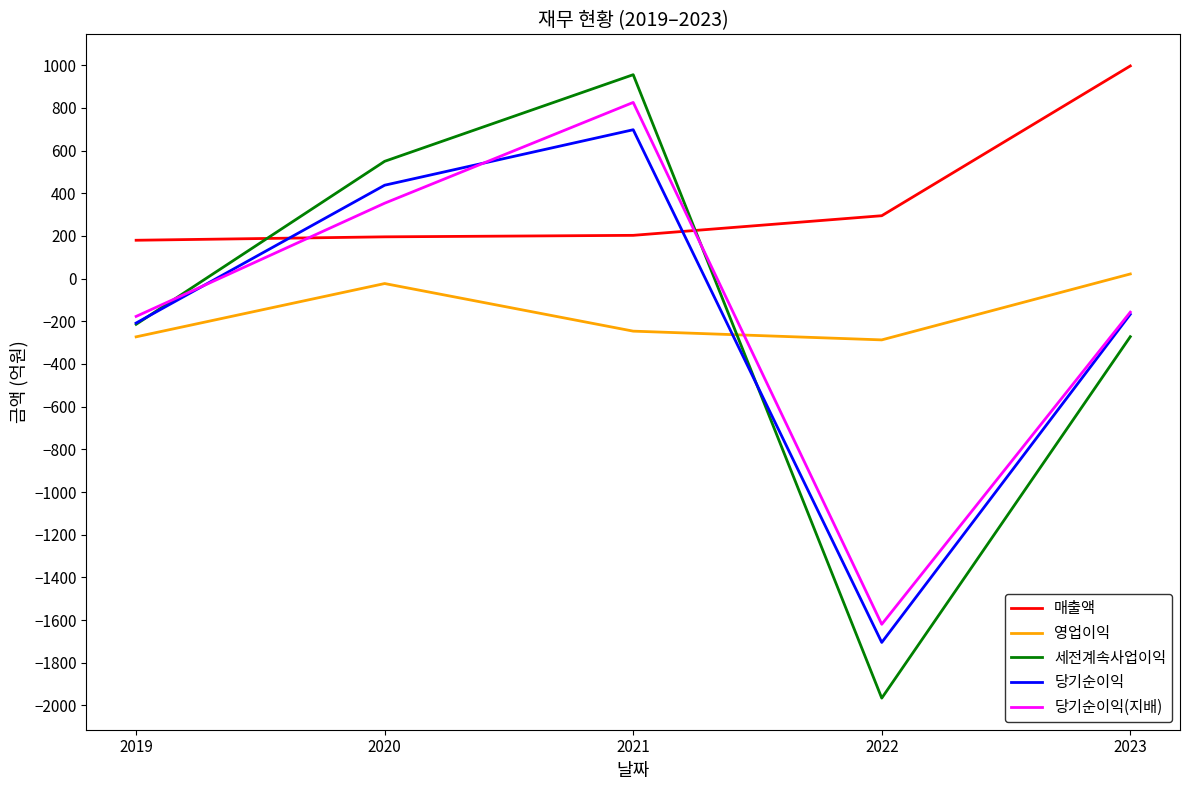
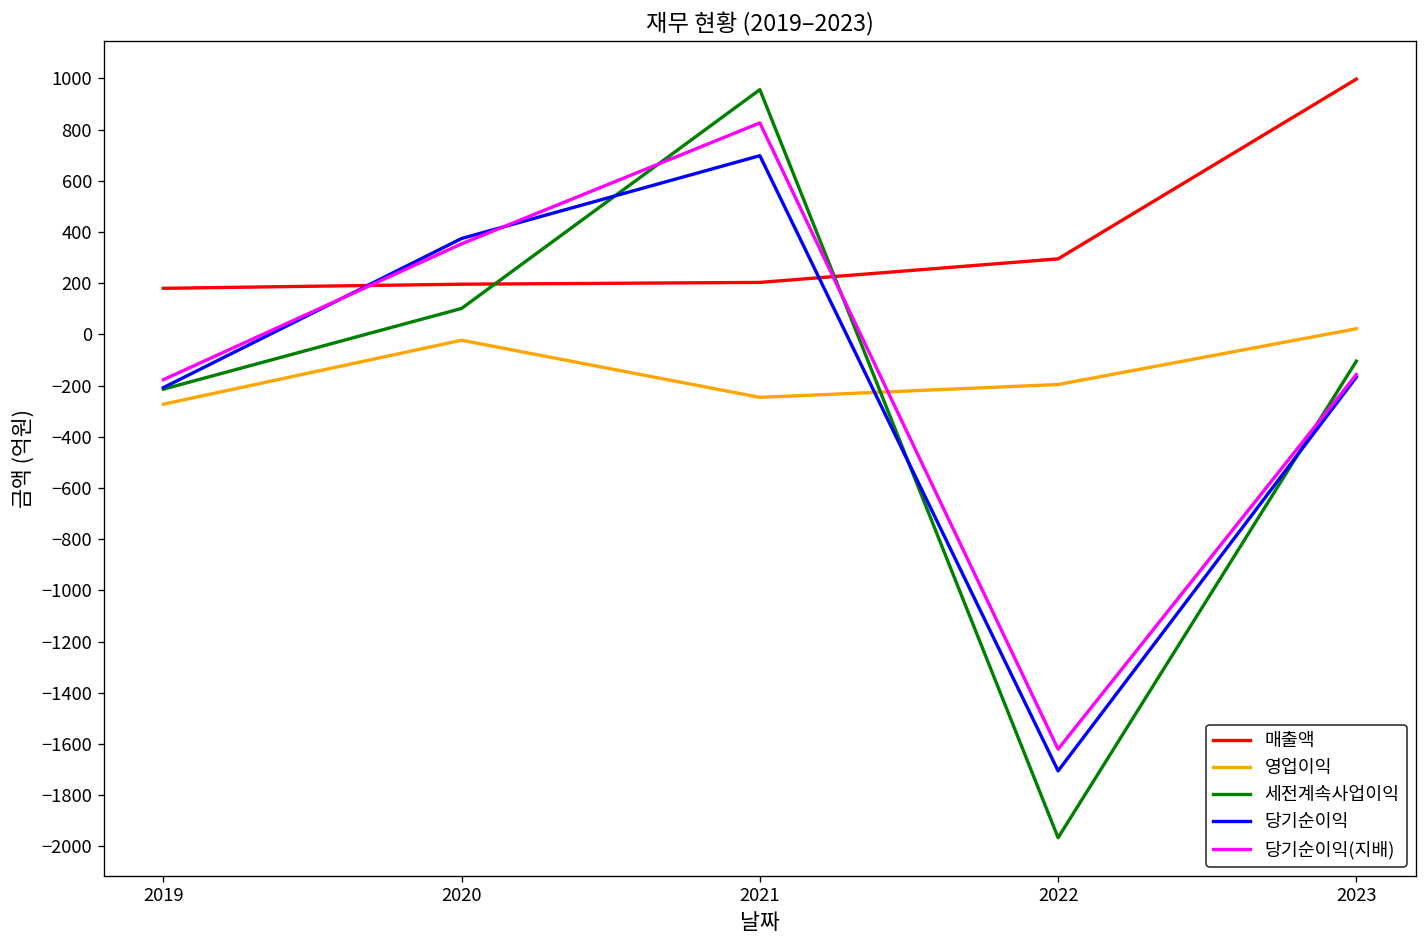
  {
    "매출액": {
      "2019": 180,
      "2020": 200,
      "2021": 200,
      "2022": 300,
      "2023": 1000
    },
    "영업이익": {
      "2019": -270,
      "2020": -20,
      "2021": -250,
-     "2022": -290,
+     "2022": -200,
      "2023": 20
    },
    "세전계속사업이익": {
-     "2020": 550,
+     "2020": 100,
      "2021": 960,
      "2022": -1970,
-     "2023": -270
+     "2023": -100
    },
    "당기순이익": {
-     "2020": 440,
+     "2020": 370,
      "2021": 700,
      "2022": -1710
    },
    "당기순이익(지배)": {
      "2019": -180,
      "2020": 350,
      "2021": 830,
      "2022": -1620
    }
  }
